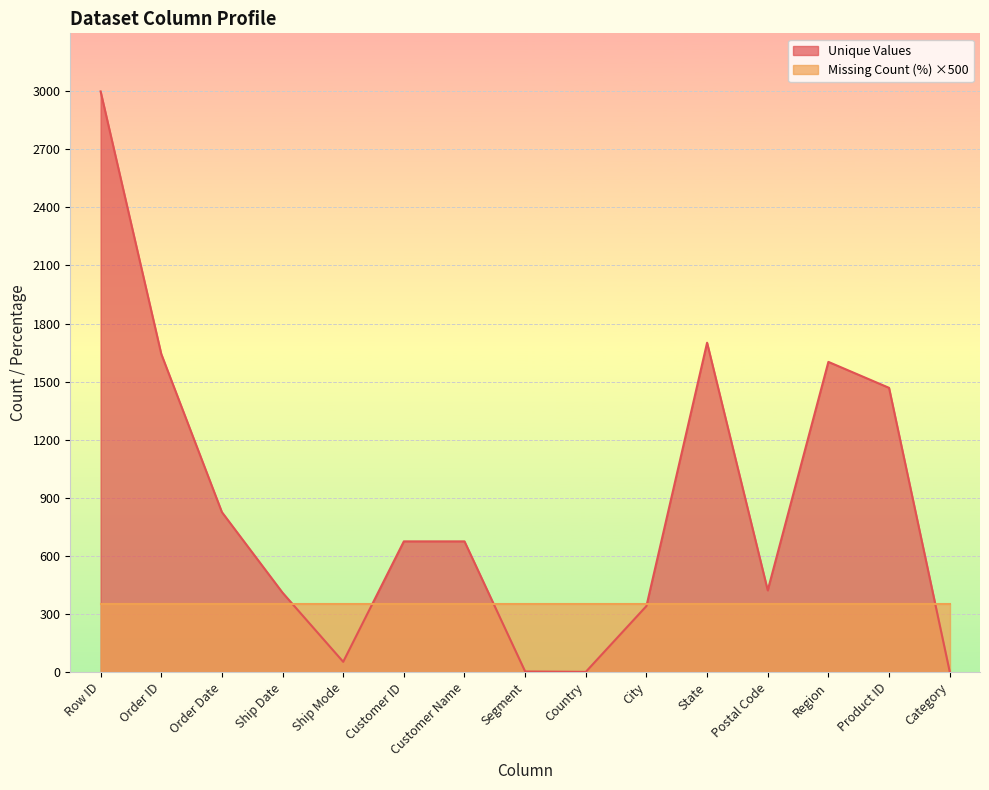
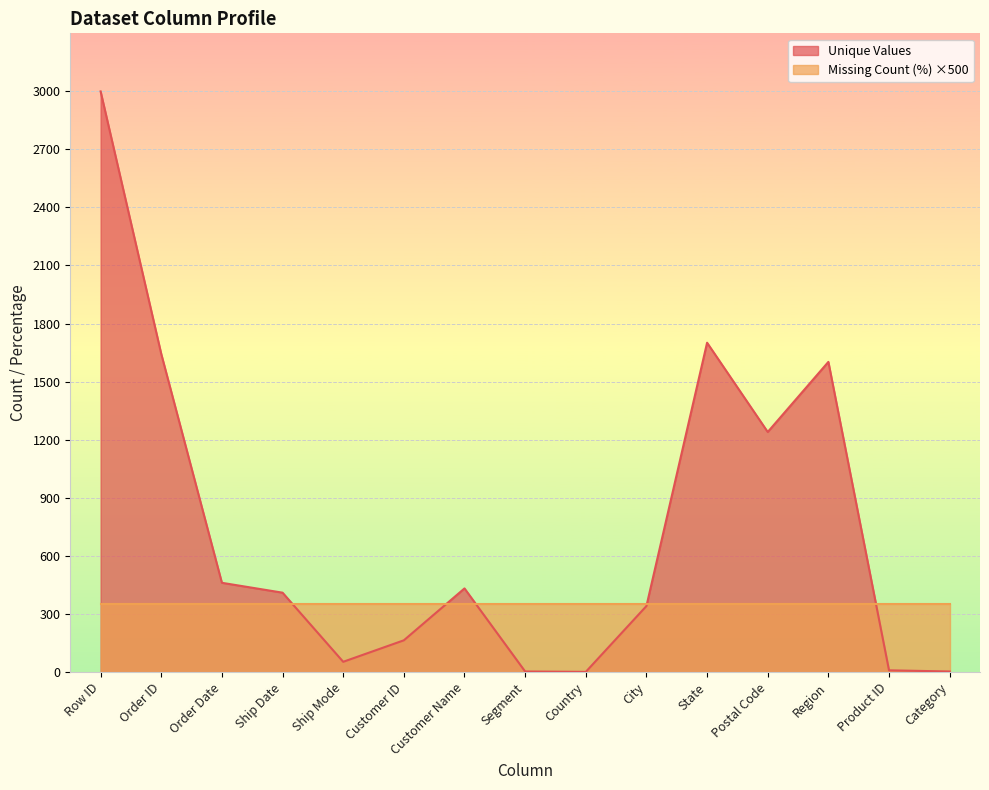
  {
    "Unique Values": {
      "Row ID": 3000,
      "Order ID": 1640,
-     "Order Date": 830,
+     "Order Date": 460,
      "Ship Date": 410,
      "Ship Mode": 50,
-     "Customer ID": 680,
-     "Customer Name": 680,
+     "Customer ID": 160,
+     "Customer Name": 430,
      "Segment": 0,
      "Country": 0,
      "State": 1700,
-     "Postal Code": 420,
+     "Postal Code": 1240,
      "Region": 1600,
-     "Product ID": 1470,
+     "Product ID": 10,
      "Category": 0
    },
    "Missing Count (%) ×500": {
      "Row ID": 350,
      "Order ID": 350,
      "Order Date": 350,
      "Ship Date": 350,
      "Ship Mode": 350,
      "Customer ID": 350,
      "Customer Name": 350,
      "Segment": 350,
      "Country": 350,
      "State": 350,
      "Postal Code": 350,
      "Region": 350,
      "Product ID": 350,
      "Category": 350
    }
  }
